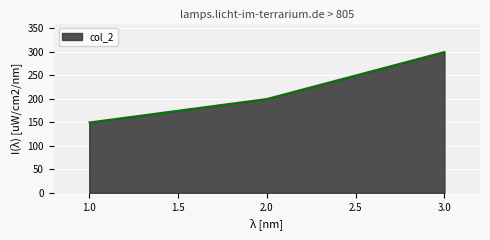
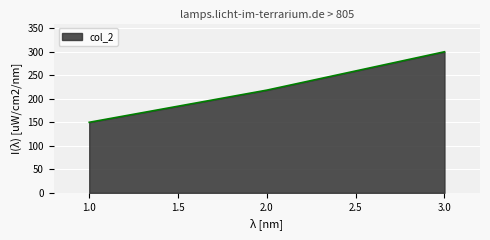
  {
    "1.0": 150,
-   "2.0": 200,
+   "2.0": 220,
    "3.0": 300
  }
